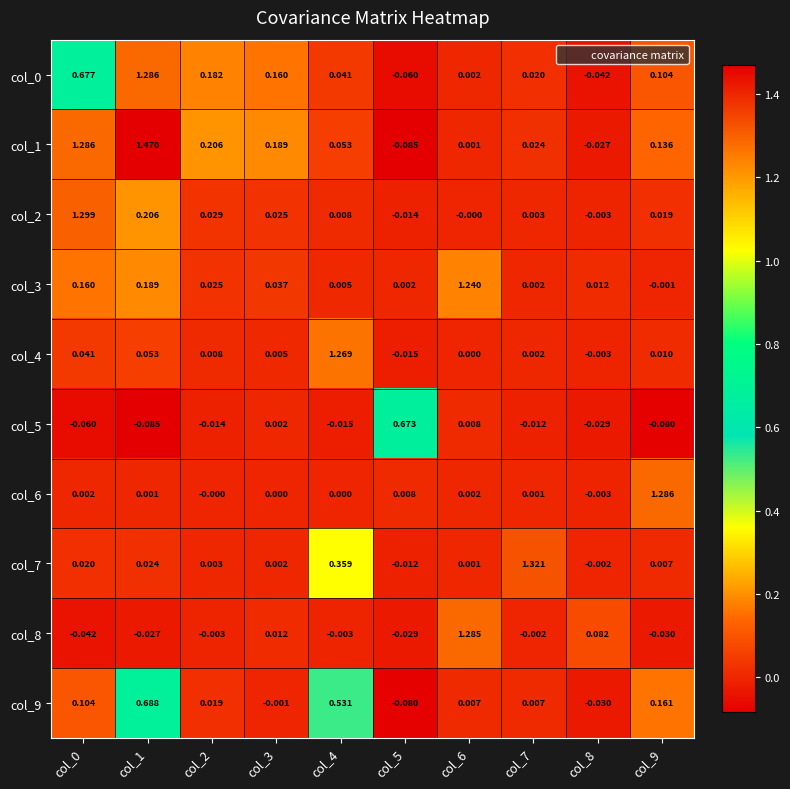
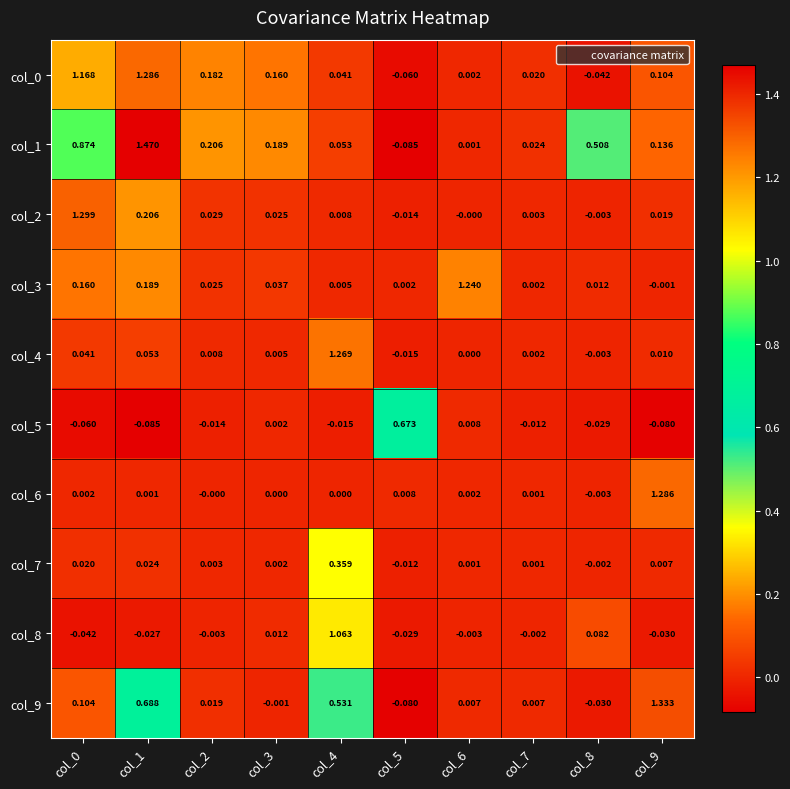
  {
    "col_0": {
-     "col_0": 0.677,
+     "col_0": 1.168,
      "col_1": 1.286,
      "col_2": 0.182,
      "col_3": 0.160,
      "col_4": 0.041,
      "col_5": -0.060,
      "col_6": 0.002,
      "col_7": 0.020,
      "col_8": -0.042,
      "col_9": 0.104
    },
    "col_1": {
-     "col_0": 1.286,
+     "col_0": 0.874,
      "col_1": 1.470,
      "col_2": 0.206,
      "col_3": 0.189,
      "col_4": 0.053,
      "col_5": -0.085,
      "col_6": 0.001,
      "col_7": 0.024,
-     "col_8": -0.027,
+     "col_8": 0.508,
      "col_9": 0.136
    },
    "col_2": {
      "col_0": 1.299,
      "col_1": 0.206,
      "col_2": 0.029,
      "col_3": 0.025,
      "col_4": 0.008,
      "col_5": -0.014,
      "col_6": -0.000,
      "col_7": 0.003,
      "col_8": -0.003,
      "col_9": 0.019
    },
    "col_3": {
      "col_0": 0.160,
      "col_1": 0.189,
      "col_2": 0.025,
      "col_3": 0.037,
      "col_4": 0.005,
      "col_5": 0.002,
      "col_6": 1.240,
      "col_7": 0.002,
      "col_8": 0.012,
      "col_9": -0.001
    },
    "col_4": {
      "col_0": 0.041,
      "col_1": 0.053,
      "col_2": 0.008,
      "col_3": 0.005,
      "col_4": 1.269,
      "col_5": -0.015,
      "col_6": 0.000,
      "col_7": 0.002,
      "col_8": -0.003,
      "col_9": 0.010
    },
    "col_5": {
      "col_0": -0.060,
      "col_1": -0.085,
      "col_2": -0.014,
      "col_3": 0.002,
      "col_4": -0.015,
      "col_5": 0.673,
      "col_6": 0.008,
      "col_7": -0.012,
      "col_8": -0.029,
      "col_9": -0.080
    },
    "col_6": {
      "col_0": 0.002,
      "col_1": 0.001,
      "col_2": -0.000,
      "col_3": 0.000,
      "col_4": 0.000,
      "col_5": 0.008,
      "col_6": 0.002,
      "col_7": 0.001,
      "col_8": -0.003,
      "col_9": 1.286
    },
    "col_7": {
      "col_0": 0.020,
      "col_1": 0.024,
      "col_2": 0.003,
      "col_3": 0.002,
      "col_4": 0.359,
      "col_5": -0.012,
      "col_6": 0.001,
-     "col_7": 1.321,
+     "col_7": 0.001,
      "col_8": -0.002,
      "col_9": 0.007
    },
    "col_8": {
      "col_0": -0.042,
      "col_1": -0.027,
      "col_2": -0.003,
      "col_3": 0.012,
-     "col_4": -0.003,
+     "col_4": 1.063,
      "col_5": -0.029,
-     "col_6": 1.285,
+     "col_6": -0.003,
      "col_7": -0.002,
      "col_8": 0.082,
      "col_9": -0.030
    },
    "col_9": {
      "col_0": 0.104,
      "col_1": 0.688,
      "col_2": 0.019,
      "col_3": -0.001,
      "col_4": 0.531,
      "col_5": -0.080,
      "col_6": 0.007,
      "col_7": 0.007,
      "col_8": -0.030,
-     "col_9": 0.161
+     "col_9": 1.333
    }
  }
